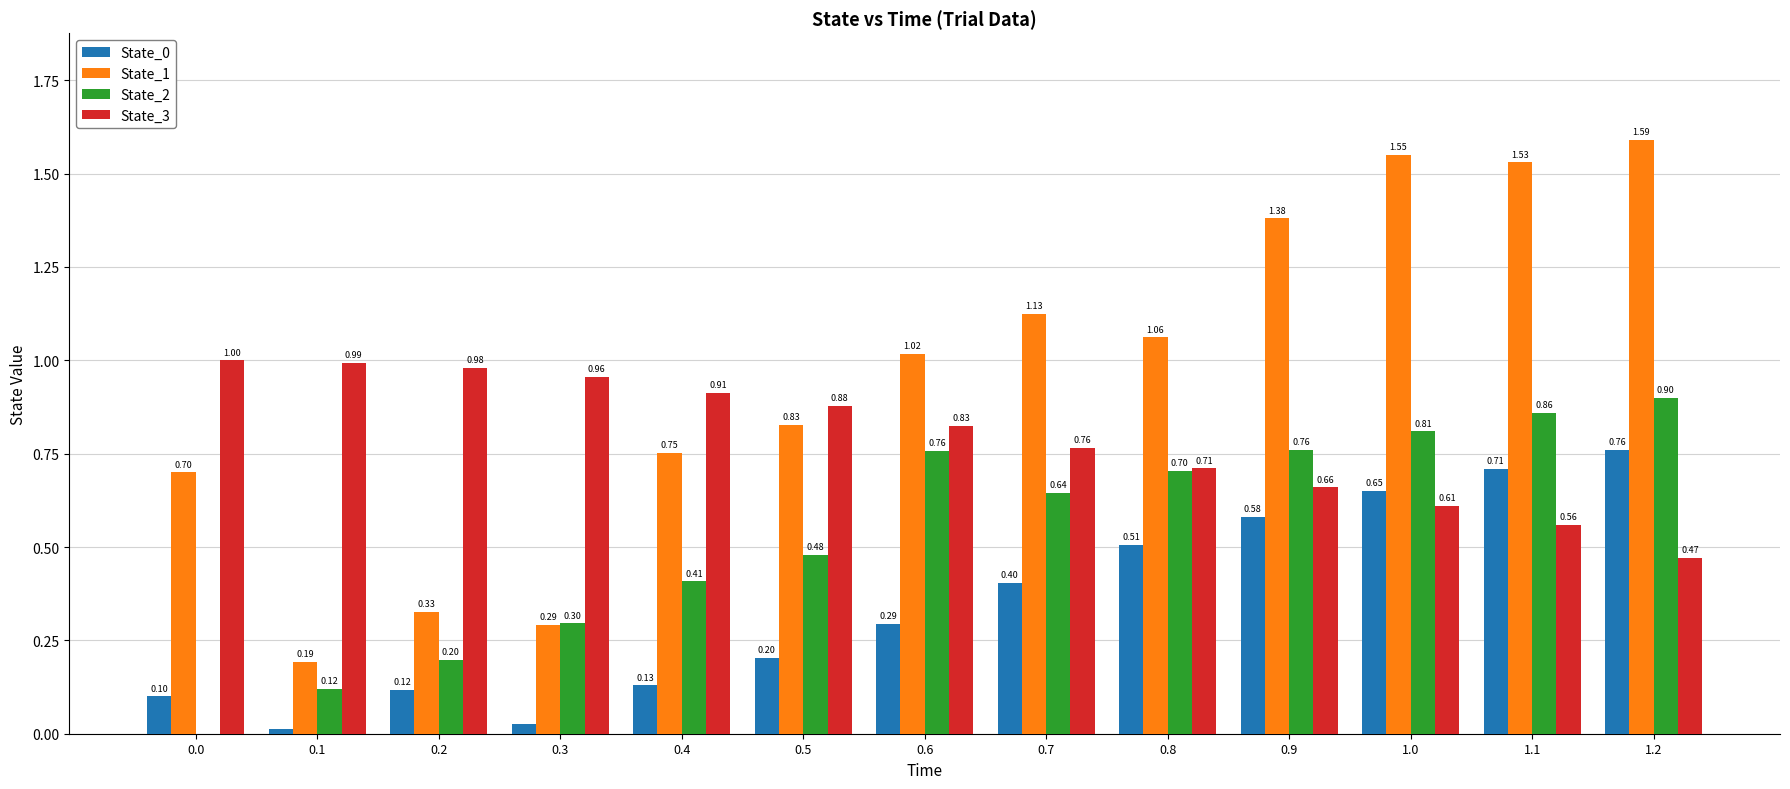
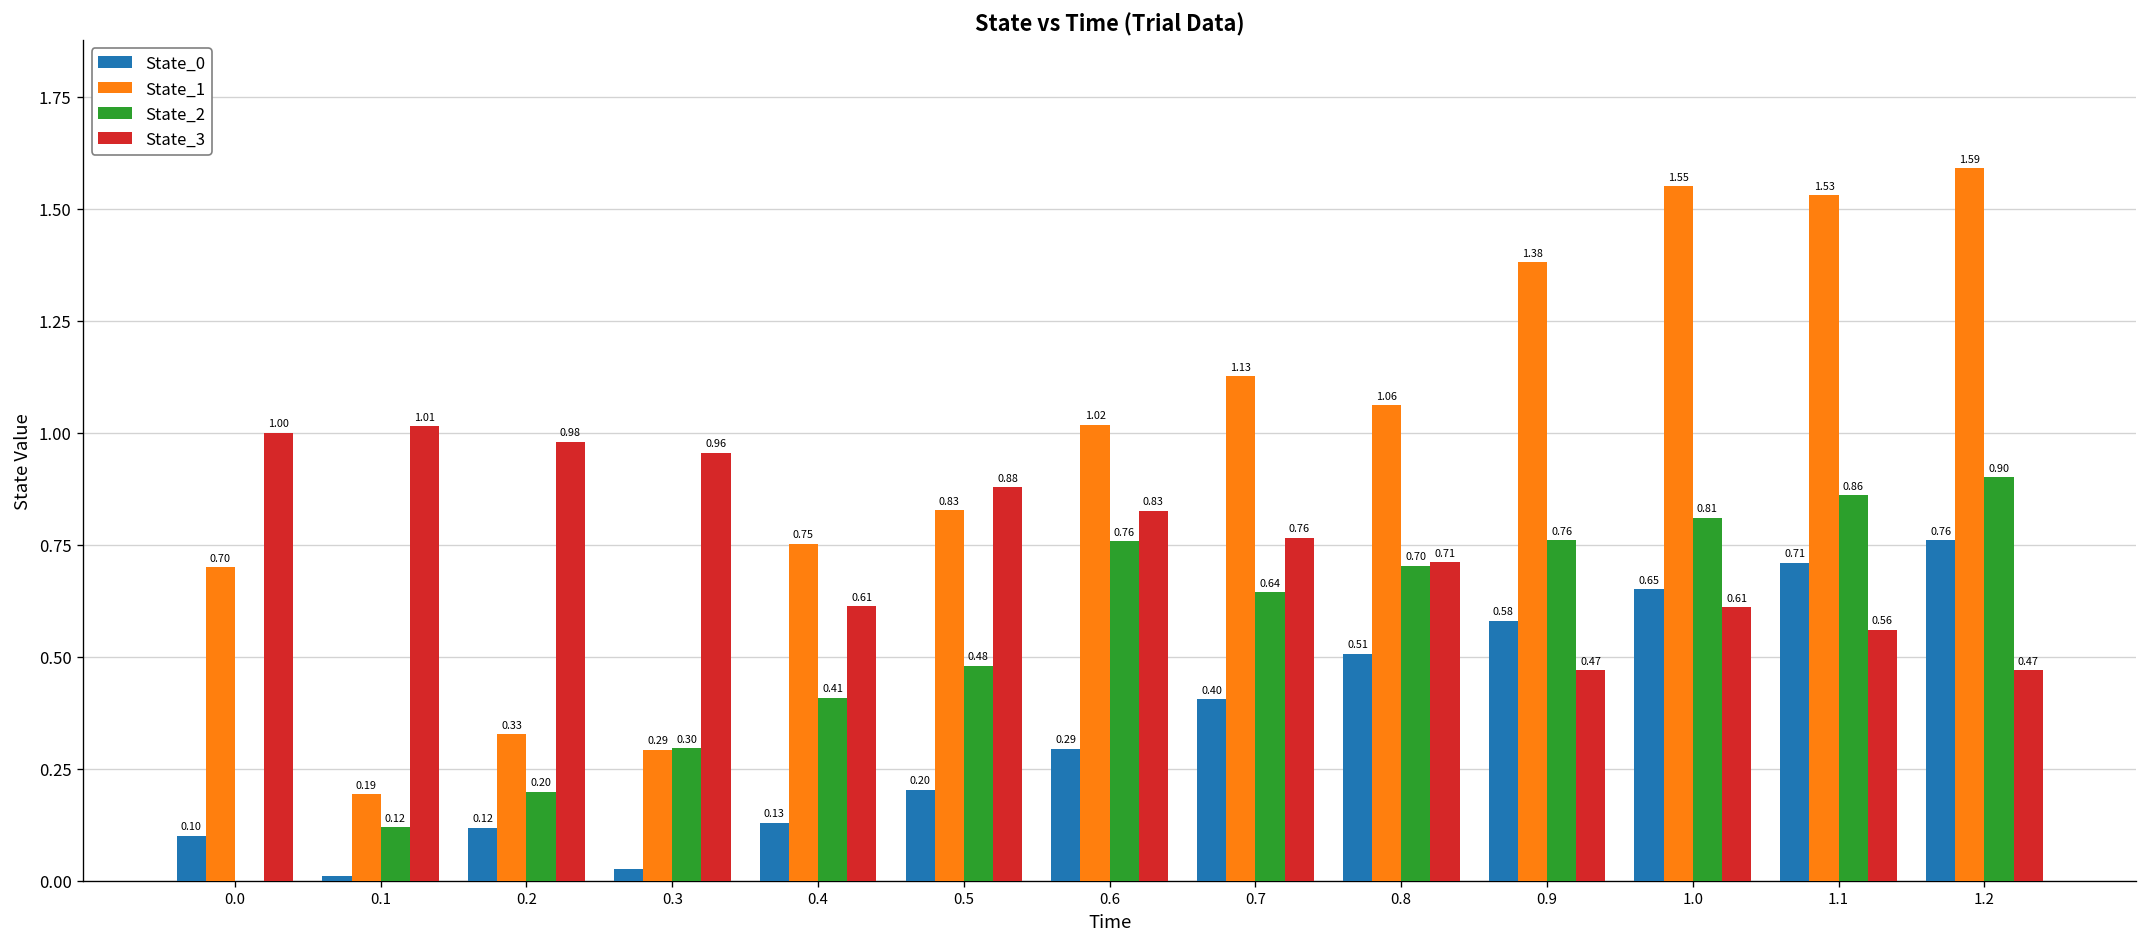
  {
    "State_0": {
      "0.0": 0.10,
      "0.2": 0.12,
      "0.4": 0.13,
      "0.5": 0.20,
      "0.6": 0.29,
      "0.7": 0.40,
      "0.8": 0.51,
      "0.9": 0.58,
      "1.0": 0.65,
      "1.1": 0.71,
      "1.2": 0.76
    },
    "State_1": {
      "0.0": 0.70,
      "0.1": 0.19,
      "0.2": 0.33,
      "0.3": 0.29,
      "0.4": 0.75,
      "0.5": 0.83,
      "0.6": 1.02,
      "0.7": 1.13,
      "0.8": 1.06,
      "0.9": 1.38,
      "1.0": 1.55,
      "1.1": 1.53,
      "1.2": 1.59
    },
    "State_2": {
      "0.1": 0.12,
      "0.2": 0.20,
      "0.3": 0.30,
      "0.4": 0.41,
      "0.5": 0.48,
      "0.6": 0.76,
      "0.7": 0.64,
      "0.8": 0.70,
      "0.9": 0.76,
      "1.0": 0.81,
      "1.1": 0.86,
      "1.2": 0.90
    },
    "State_3": {
      "0.0": 1.00,
-     "0.1": 0.99,
+     "0.1": 1.01,
      "0.2": 0.98,
      "0.3": 0.96,
-     "0.4": 0.91,
+     "0.4": 0.61,
      "0.5": 0.88,
      "0.6": 0.83,
      "0.7": 0.76,
      "0.8": 0.71,
-     "0.9": 0.66,
+     "0.9": 0.47,
      "1.0": 0.61,
      "1.1": 0.56,
      "1.2": 0.47
    }
  }
